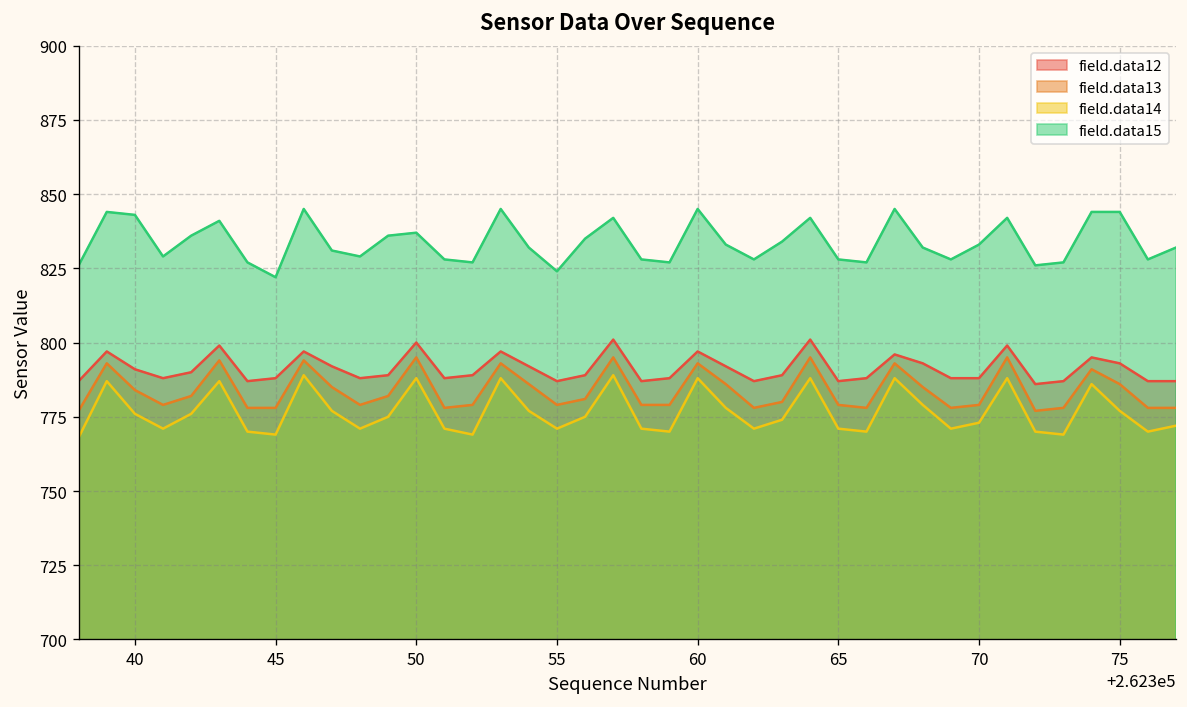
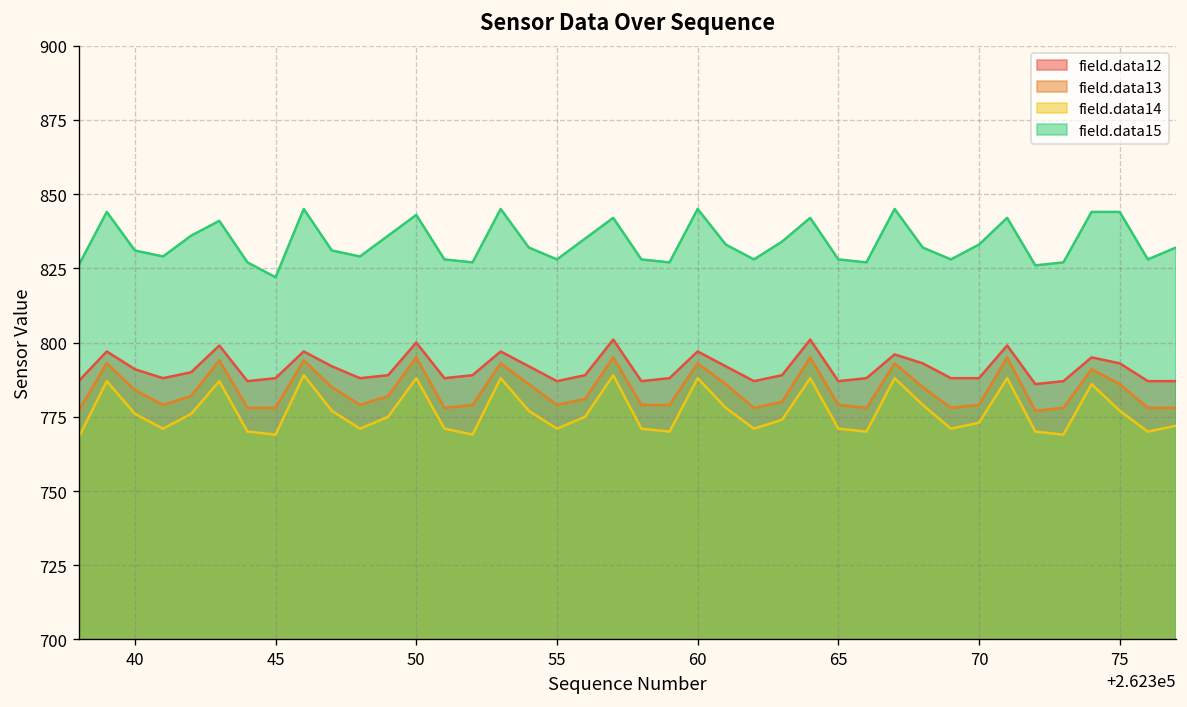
  {
    "field.data15": {
-     "40": 843,
+     "40": 831,
      "45": 822,
-     "50": 837,
-     "55": 824,
+     "50": 843,
+     "55": 828,
      "60": 845,
      "65": 828,
      "70": 833,
      "75": 844
    }
  }
